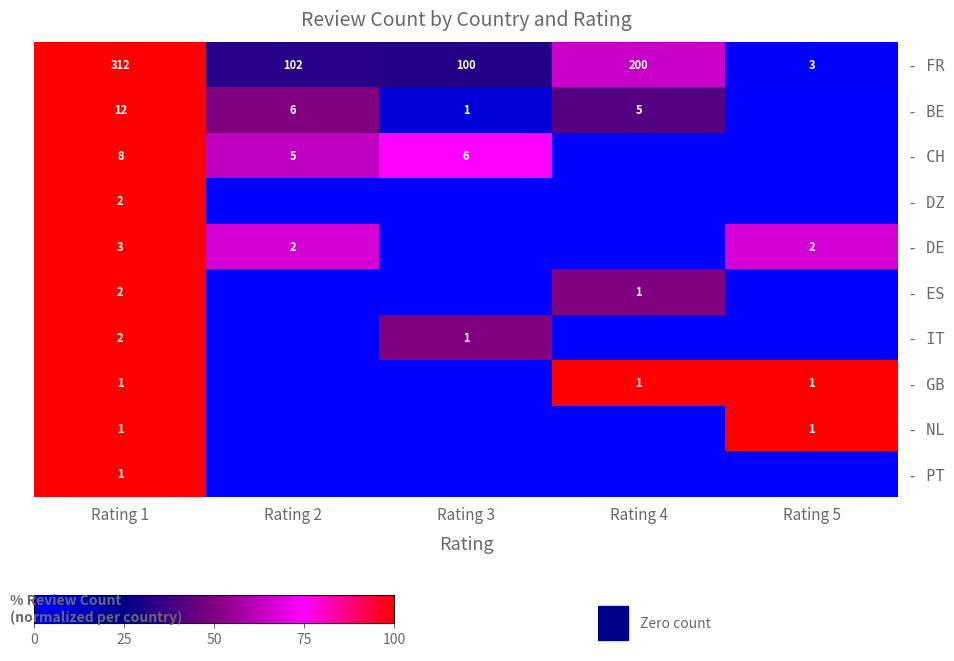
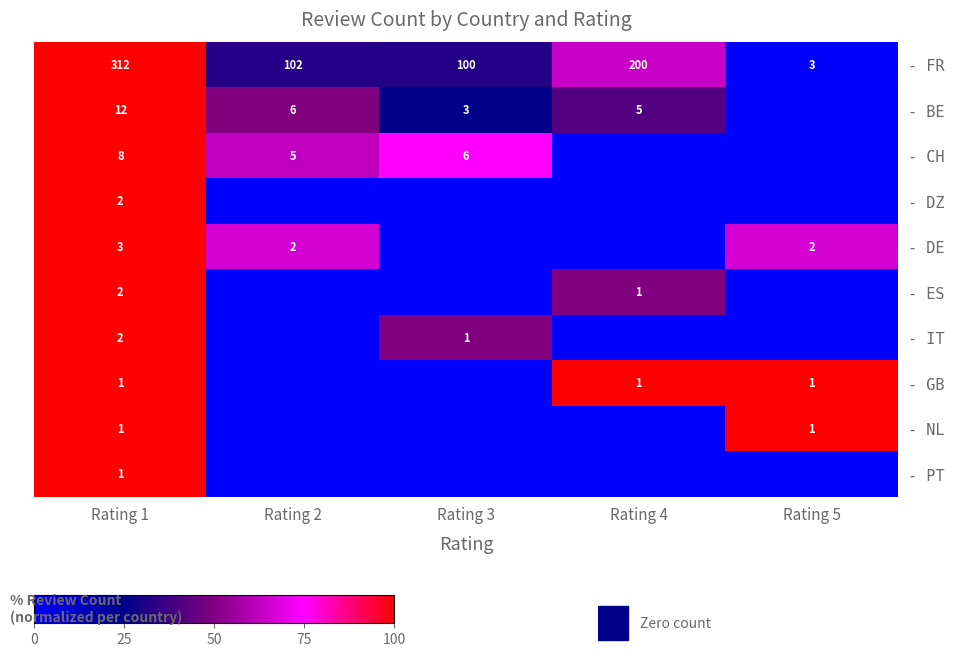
  {
    "- FR": {
      "Rating 1": 312,
      "Rating 2": 102,
      "Rating 3": 100,
      "Rating 4": 200,
      "Rating 5": 3
    },
    "- BE": {
      "Rating 1": 12,
      "Rating 2": 6,
-     "Rating 3": 1,
+     "Rating 3": 3,
      "Rating 4": 5
    },
    "- CH": {
      "Rating 1": 8,
      "Rating 2": 5,
      "Rating 3": 6
    },
    "- DZ": {
      "Rating 1": 2
    },
    "- DE": {
      "Rating 1": 3,
      "Rating 2": 2,
      "Rating 5": 2
    },
    "- ES": {
      "Rating 1": 2,
      "Rating 4": 1
    },
    "- IT": {
      "Rating 1": 2,
      "Rating 3": 1
    },
    "- GB": {
      "Rating 1": 1,
      "Rating 4": 1,
      "Rating 5": 1
    },
    "- NL": {
      "Rating 1": 1,
      "Rating 5": 1
    },
    "- PT": {
      "Rating 1": 1
    }
  }
